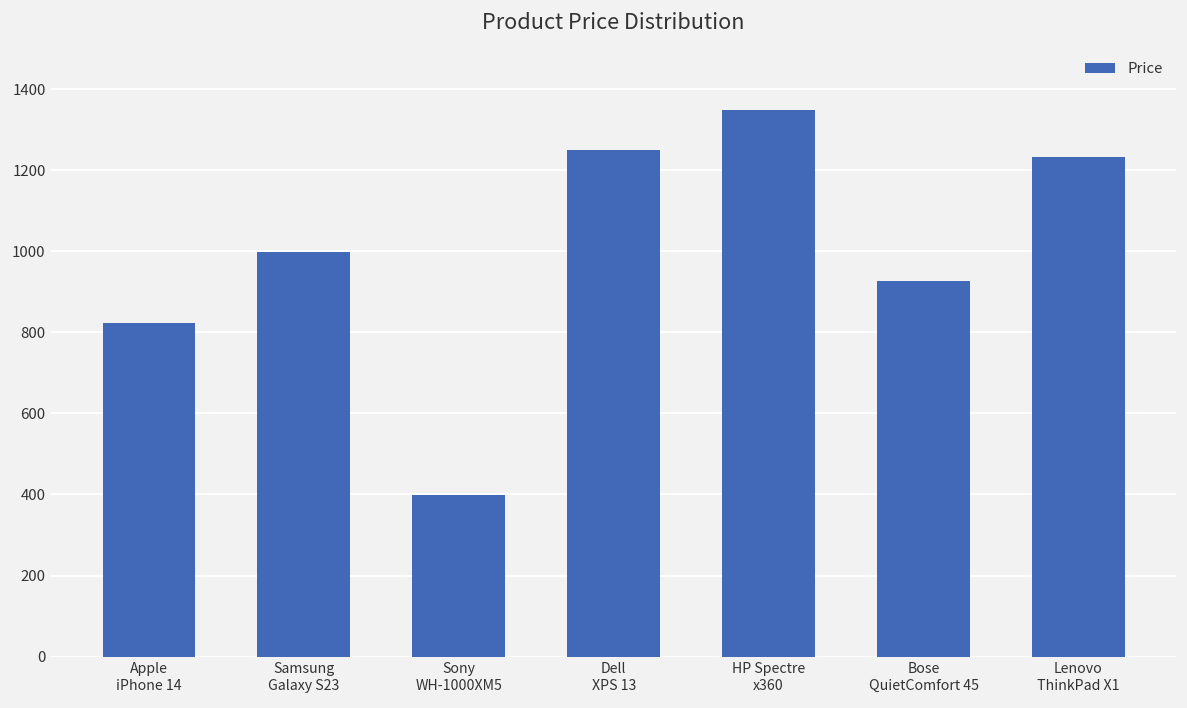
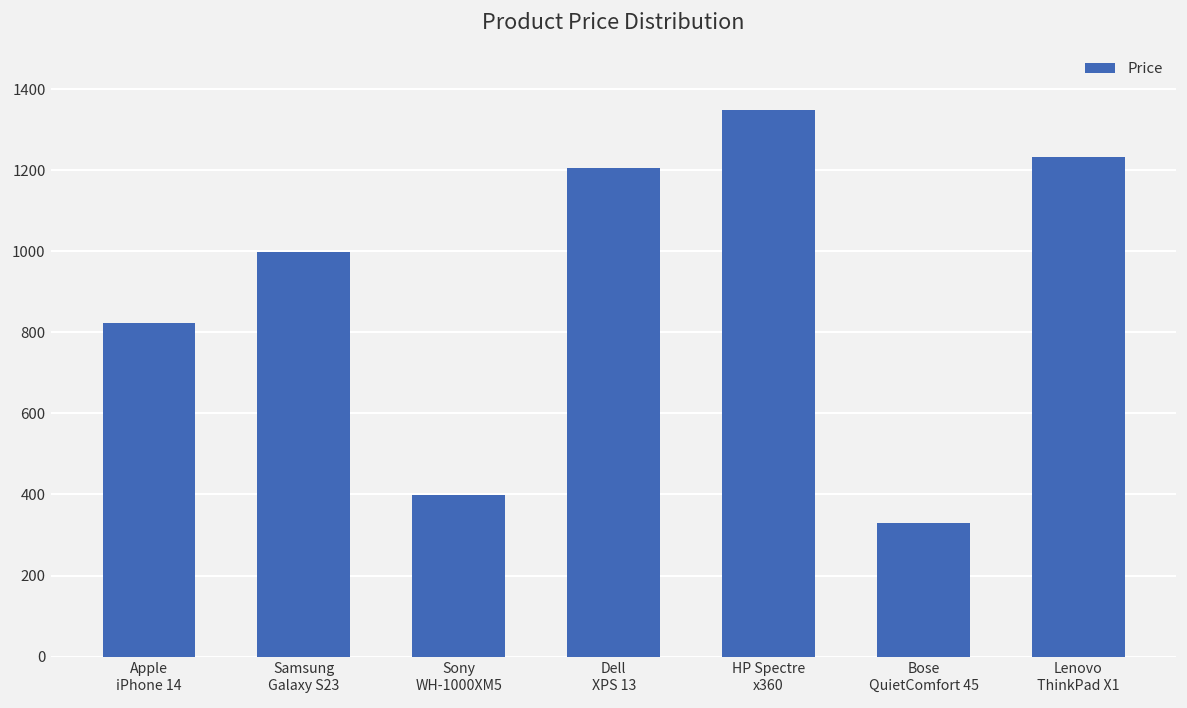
  {
    "Apple iPhone 14": 820,
    "Samsung Galaxy S23": 1000,
    "Sony WH-1000XM5": 400,
-   "Dell XPS 13": 1250,
+   "Dell XPS 13": 1210,
    "HP Spectre x360": 1350,
-   "Bose QuietComfort 45": 930,
+   "Bose QuietComfort 45": 330,
    "Lenovo ThinkPad X1": 1230
  }
